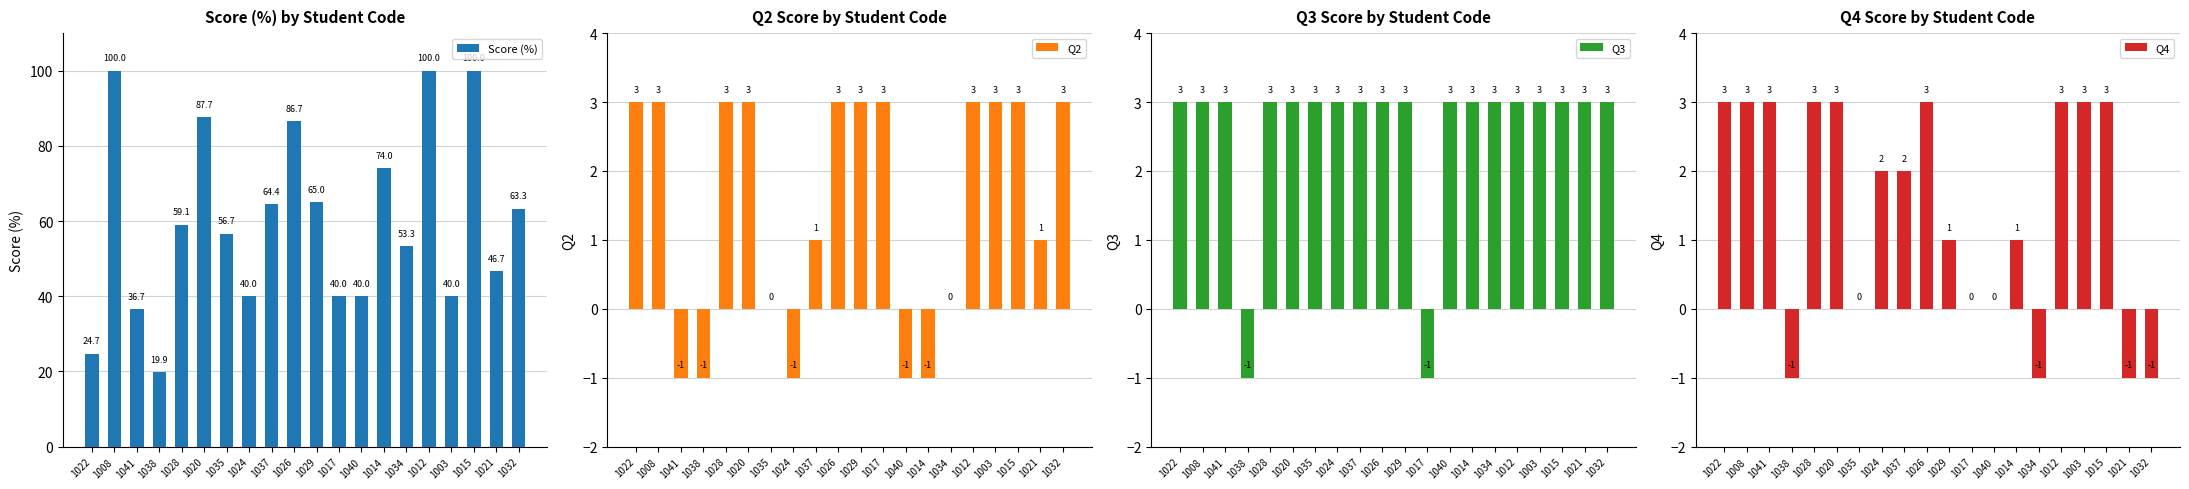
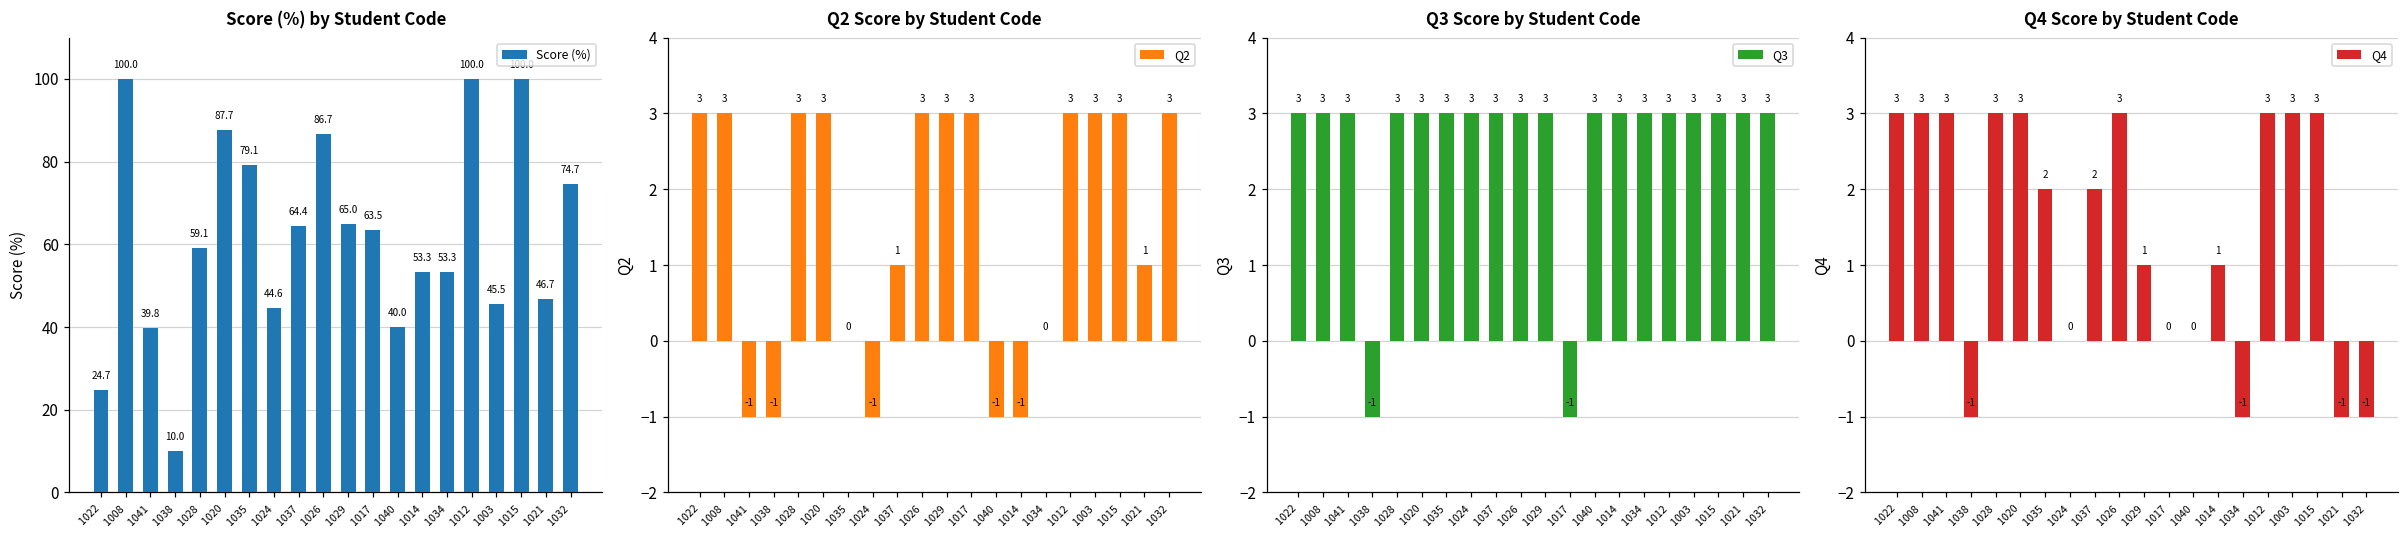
  {
    "Score (%) by Student Code": {
      "1022": 24.7,
      "1008": 100.0,
-     "1041": 36.7,
-     "1038": 19.9,
+     "1041": 39.8,
+     "1038": 10.0,
      "1028": 59.1,
      "1020": 87.7,
-     "1035": 56.7,
-     "1024": 40.0,
+     "1035": 79.1,
+     "1024": 44.6,
      "1037": 64.4,
      "1026": 86.7,
      "1029": 65.0,
-     "1017": 40.0,
+     "1017": 63.5,
      "1040": 40.0,
-     "1014": 74.0,
+     "1014": 53.3,
      "1034": 53.3,
      "1012": 100.0,
-     "1003": 40.0,
+     "1003": 45.5,
      "1021": 46.7,
-     "1032": 63.3
+     "1032": 74.7
    },
    "Q2 Score by Student Code": {
      "1022": 3,
      "1008": 3,
      "1041": -1,
      "1038": -1,
      "1028": 3,
      "1020": 3,
      "1035": 0,
      "1024": -1,
      "1037": 1,
      "1026": 3,
      "1029": 3,
      "1017": 3,
      "1040": -1,
      "1014": -1,
      "1034": 0,
      "1012": 3,
      "1003": 3,
      "1015": 3,
      "1021": 1,
      "1032": 3
    },
    "Q3 Score by Student Code": {
      "1022": 3,
      "1008": 3,
      "1041": 3,
      "1038": -1,
      "1028": 3,
      "1020": 3,
      "1035": 3,
      "1024": 3,
      "1037": 3,
      "1026": 3,
      "1029": 3,
      "1017": -1,
      "1040": 3,
      "1014": 3,
      "1034": 3,
      "1012": 3,
      "1003": 3,
      "1015": 3,
      "1021": 3,
      "1032": 3
    },
    "Q4 Score by Student Code": {
      "1022": 3,
      "1008": 3,
      "1041": 3,
      "1038": -1,
      "1028": 3,
      "1020": 3,
-     "1035": 0,
-     "1024": 2,
+     "1035": 2,
+     "1024": 0,
      "1037": 2,
      "1026": 3,
      "1029": 1,
      "1017": 0,
      "1040": 0,
      "1014": 1,
      "1034": -1,
      "1012": 3,
      "1003": 3,
      "1015": 3,
      "1021": -1,
      "1032": -1
    }
  }
